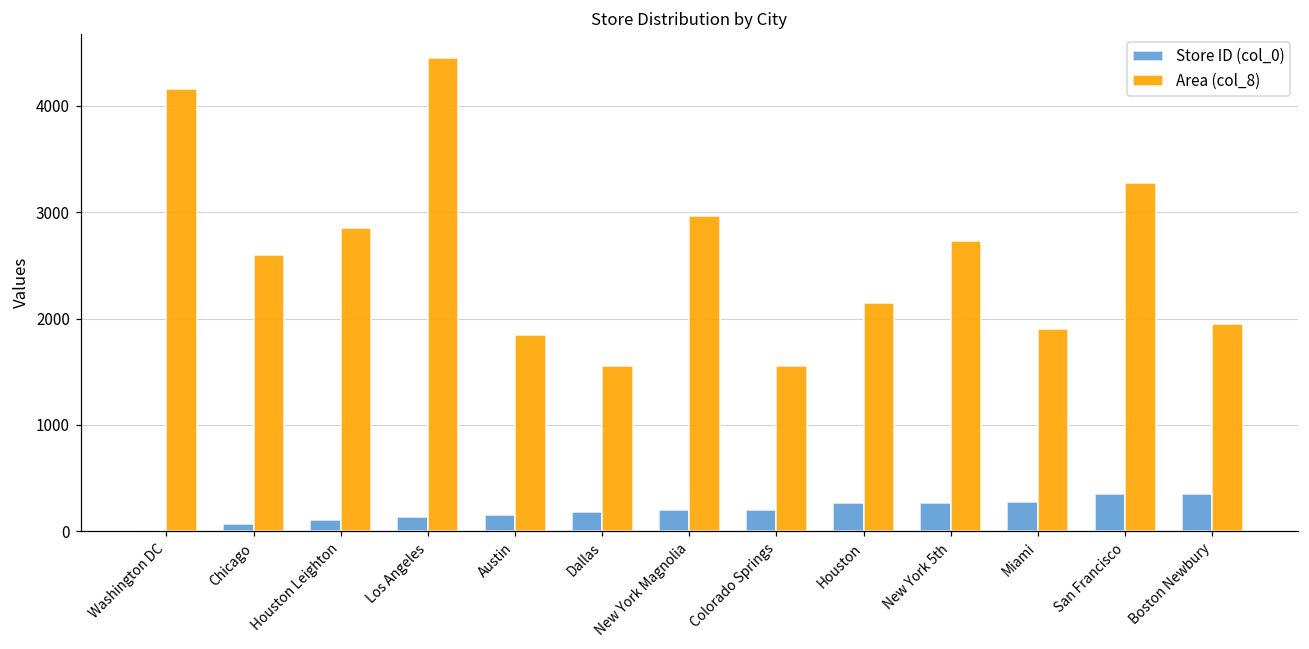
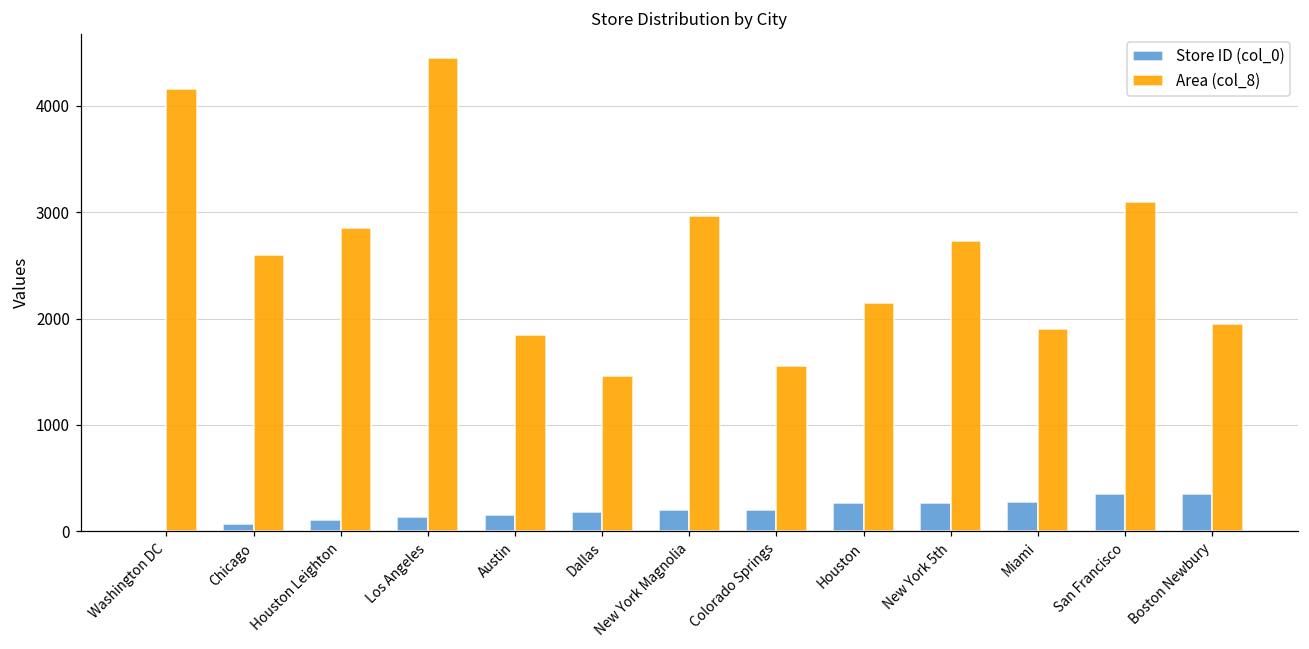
  {
    "Store ID (col_0)": {
      "Chicago": 100,
      "Houston Leighton": 100,
      "Los Angeles": 100,
      "Austin": 100,
      "Dallas": 200,
      "New York Magnolia": 200,
      "Colorado Springs": 200,
      "Houston": 300,
      "New York 5th": 300,
      "Miami": 300,
      "San Francisco": 400,
      "Boston Newbury": 400
    },
    "Area (col_8)": {
      "Washington DC": 4200,
      "Chicago": 2600,
      "Houston Leighton": 2900,
      "Los Angeles": 4500,
      "Austin": 1900,
-     "Dallas": 1600,
+     "Dallas": 1500,
      "New York Magnolia": 3000,
      "Colorado Springs": 1600,
      "Houston": 2200,
      "New York 5th": 2700,
      "Miami": 1900,
-     "San Francisco": 3300,
+     "San Francisco": 3100,
      "Boston Newbury": 2000
    }
  }
